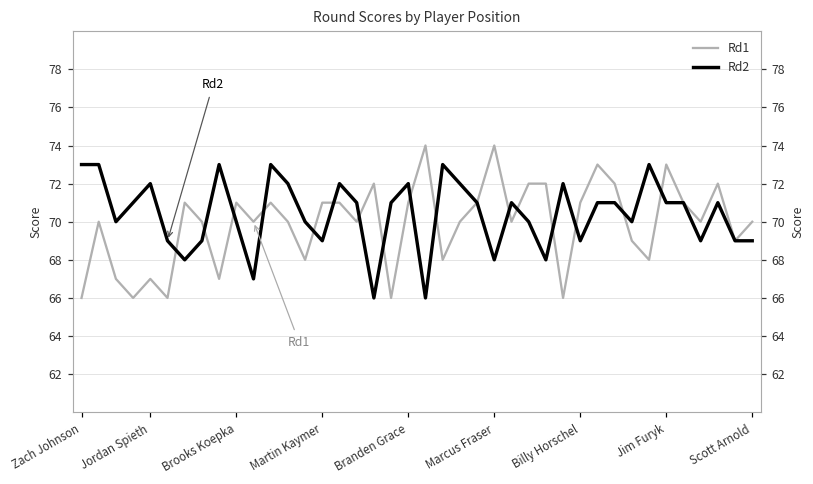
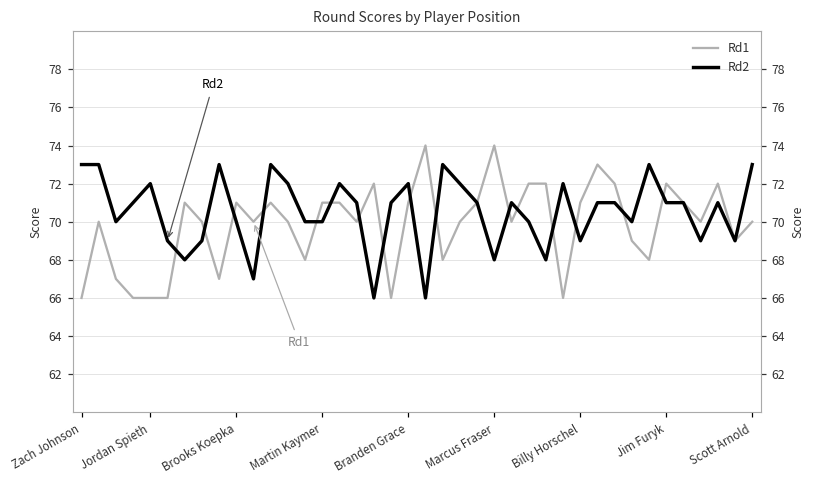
  {
    "Rd1": {
      "Zach Johnson": 66,
-     "Jordan Spieth": 67,
+     "Jordan Spieth": 66,
      "Brooks Koepka": 71,
      "Martin Kaymer": 71,
      "Branden Grace": 71,
      "Marcus Fraser": 74,
      "Billy Horschel": 71,
-     "Jim Furyk": 73,
+     "Jim Furyk": 72,
      "Scott Arnold": 70
    },
    "Rd2": {
      "Zach Johnson": 73,
      "Jordan Spieth": 72,
      "Brooks Koepka": 70,
-     "Martin Kaymer": 69,
+     "Martin Kaymer": 70,
      "Branden Grace": 72,
      "Marcus Fraser": 68,
      "Billy Horschel": 69,
      "Jim Furyk": 71,
-     "Scott Arnold": 69
+     "Scott Arnold": 73
    }
  }
